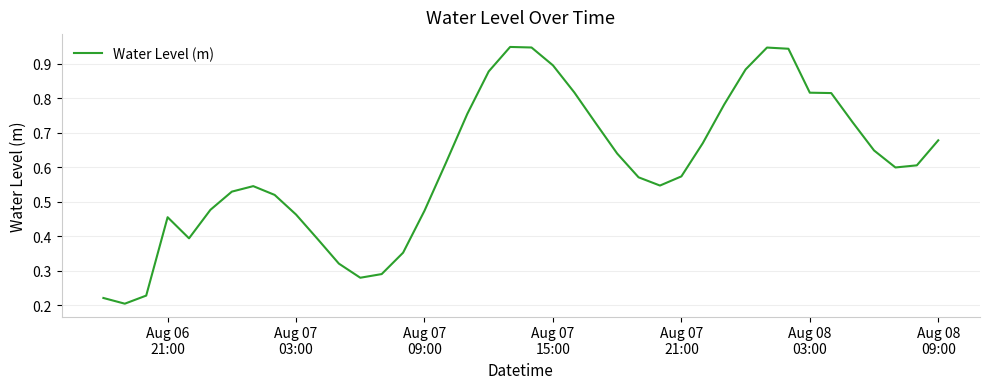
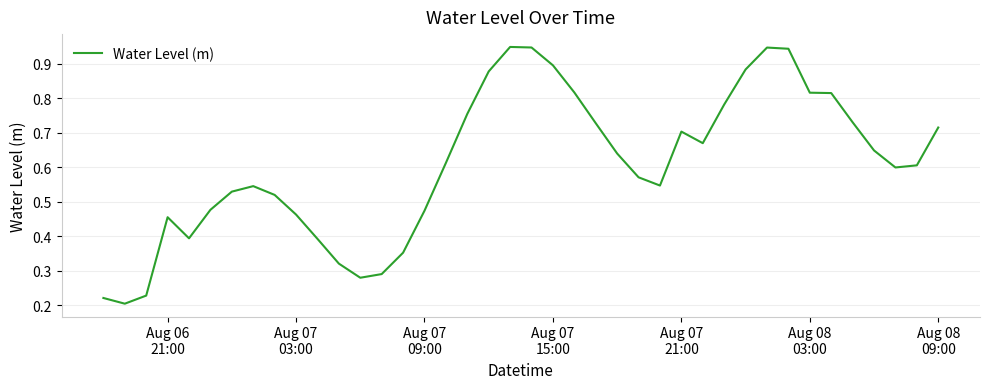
  {
    "Aug 06 21:00": 0.46,
    "Aug 07 03:00": 0.46,
    "Aug 07 09:00": 0.47,
    "Aug 07 15:00": 0.90,
-   "Aug 07 21:00": 0.57,
+   "Aug 07 21:00": 0.70,
    "Aug 08 03:00": 0.82,
-   "Aug 08 09:00": 0.68
+   "Aug 08 09:00": 0.72
  }
